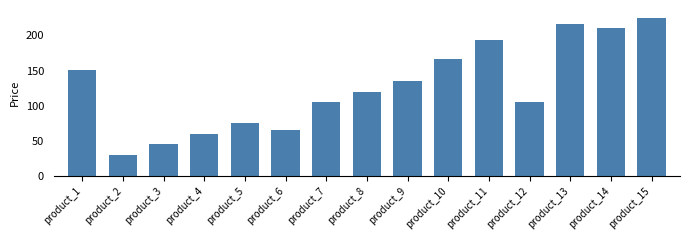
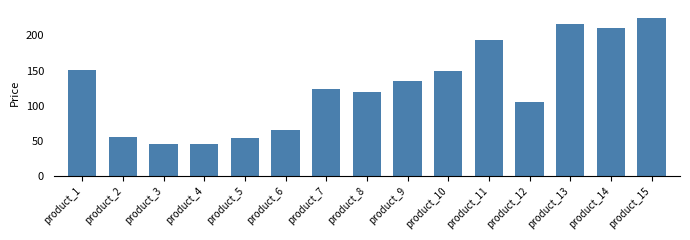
  {
    "product_1": 150,
-   "product_2": 30,
+   "product_2": 60,
    "product_3": 50,
-   "product_4": 60,
-   "product_5": 80,
+   "product_4": 50,
+   "product_5": 50,
    "product_6": 70,
-   "product_7": 110,
+   "product_7": 120,
    "product_8": 120,
    "product_9": 140,
-   "product_10": 170,
+   "product_10": 150,
    "product_11": 190,
    "product_12": 110,
    "product_13": 220,
    "product_14": 210,
    "product_15": 230
  }
